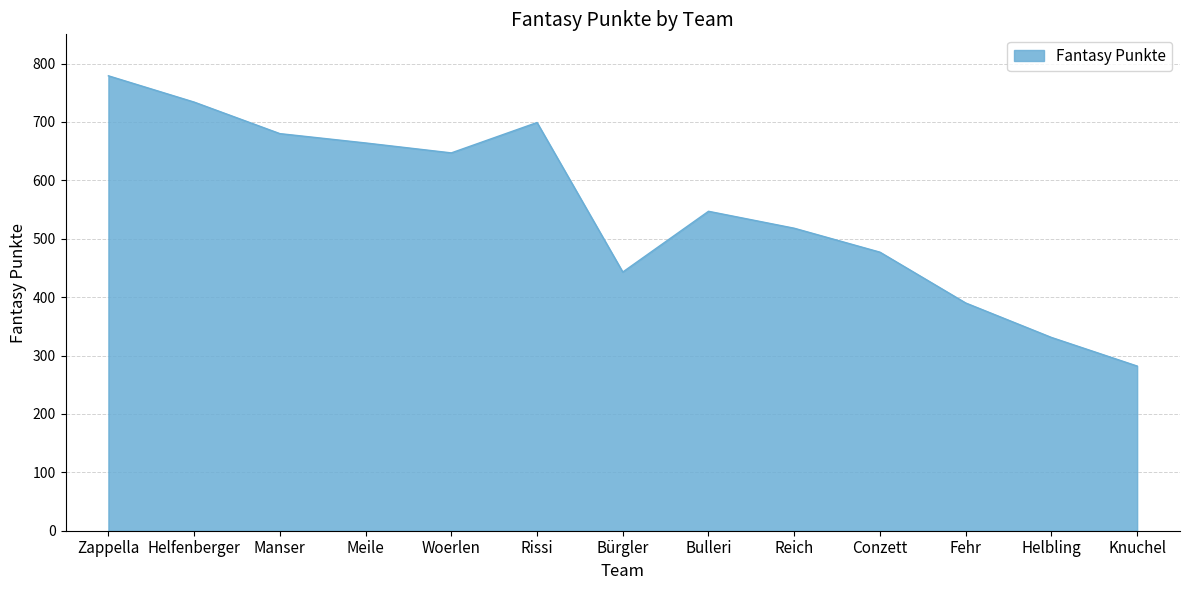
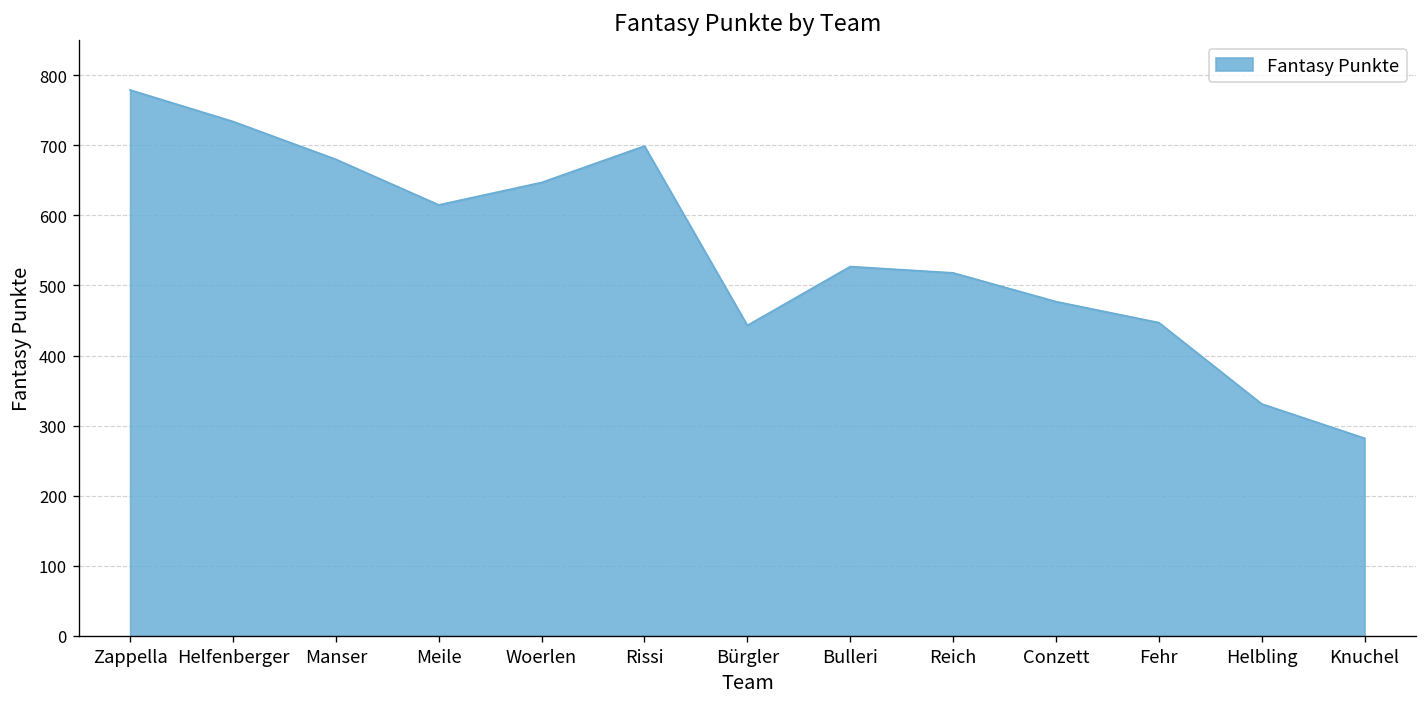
  {
    "Zappella": 780,
    "Helfenberger": 730,
    "Manser": 680,
-   "Meile": 660,
+   "Meile": 620,
    "Woerlen": 650,
    "Rissi": 700,
    "Bürgler": 440,
-   "Bulleri": 550,
+   "Bulleri": 530,
    "Reich": 520,
    "Conzett": 480,
-   "Fehr": 390,
+   "Fehr": 450,
    "Helbling": 330,
    "Knuchel": 280
  }
